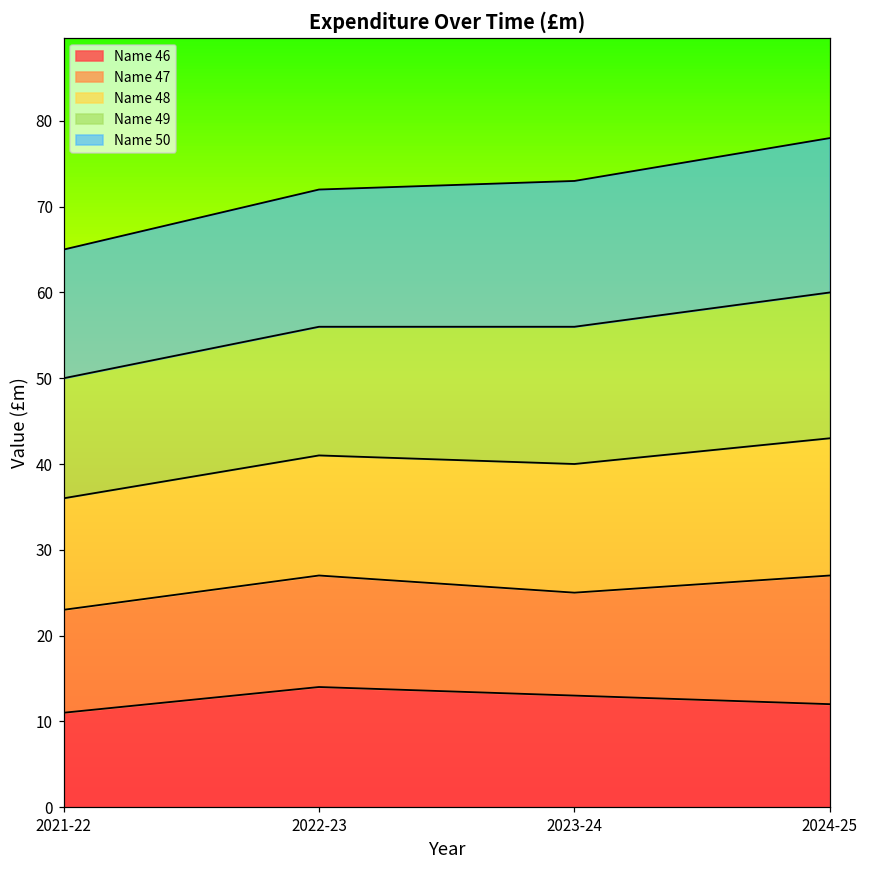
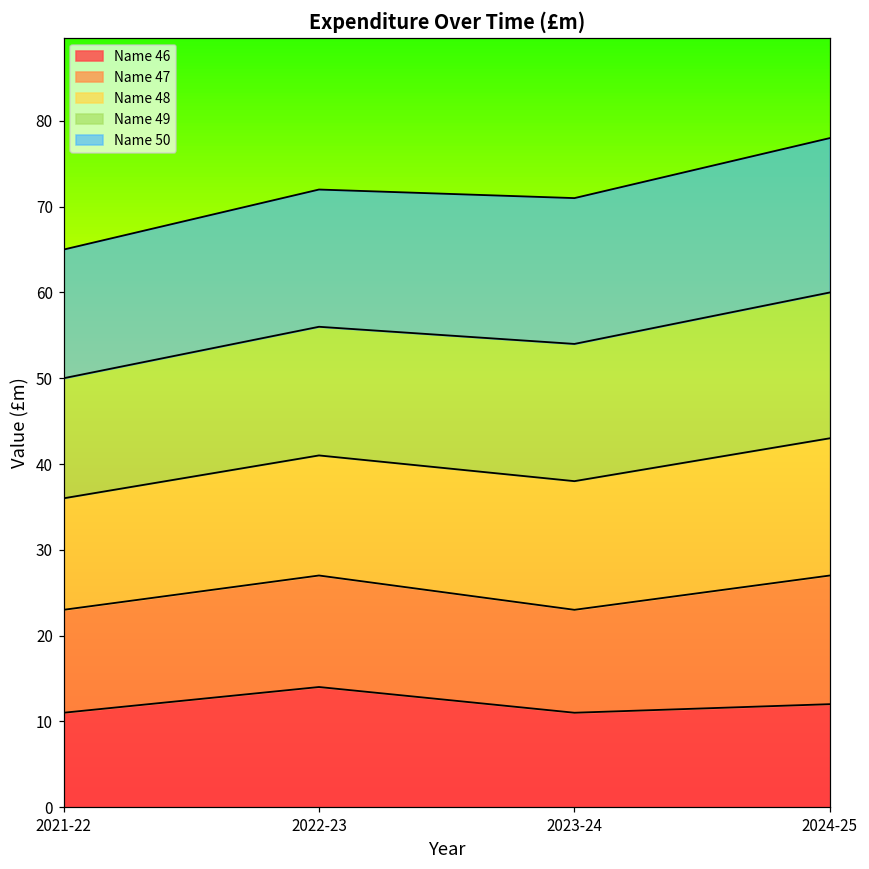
  {
    "Name 46": {
      "2021-22": 11,
      "2022-23": 14,
-     "2023-24": 13,
+     "2023-24": 11,
      "2024-25": 12
    },
    "Name 47": {
      "2021-22": 12,
      "2022-23": 13,
      "2023-24": 12,
      "2024-25": 15
    },
    "Name 48": {
      "2021-22": 13,
      "2022-23": 14,
      "2023-24": 15,
      "2024-25": 16
    },
    "Name 49": {
      "2021-22": 14,
      "2022-23": 15,
      "2023-24": 16,
      "2024-25": 17
    },
    "Name 50": {
      "2021-22": 15,
      "2022-23": 16,
      "2023-24": 17,
      "2024-25": 18
    }
  }
